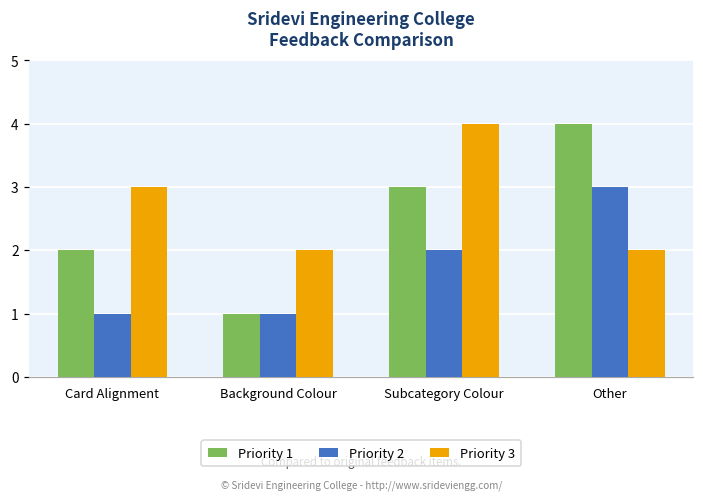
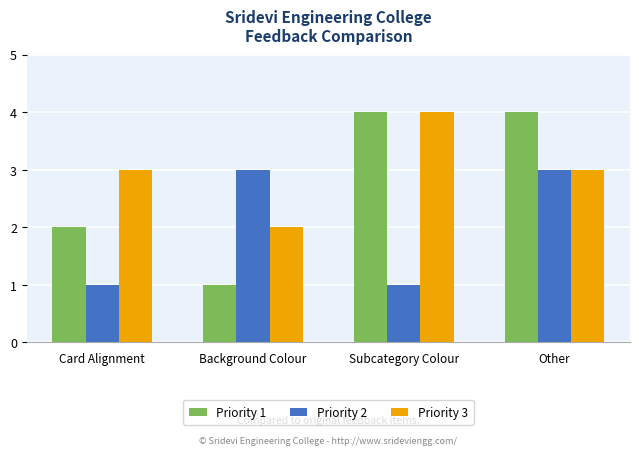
  {
    "Priority 1": {
      "Card Alignment": 2,
      "Background Colour": 1,
-     "Subcategory Colour": 3,
+     "Subcategory Colour": 4,
      "Other": 4
    },
    "Priority 2": {
      "Card Alignment": 1,
-     "Background Colour": 1,
-     "Subcategory Colour": 2,
+     "Background Colour": 3,
+     "Subcategory Colour": 1,
      "Other": 3
    },
    "Priority 3": {
      "Card Alignment": 3,
      "Background Colour": 2,
      "Subcategory Colour": 4,
-     "Other": 2
+     "Other": 3
    }
  }
